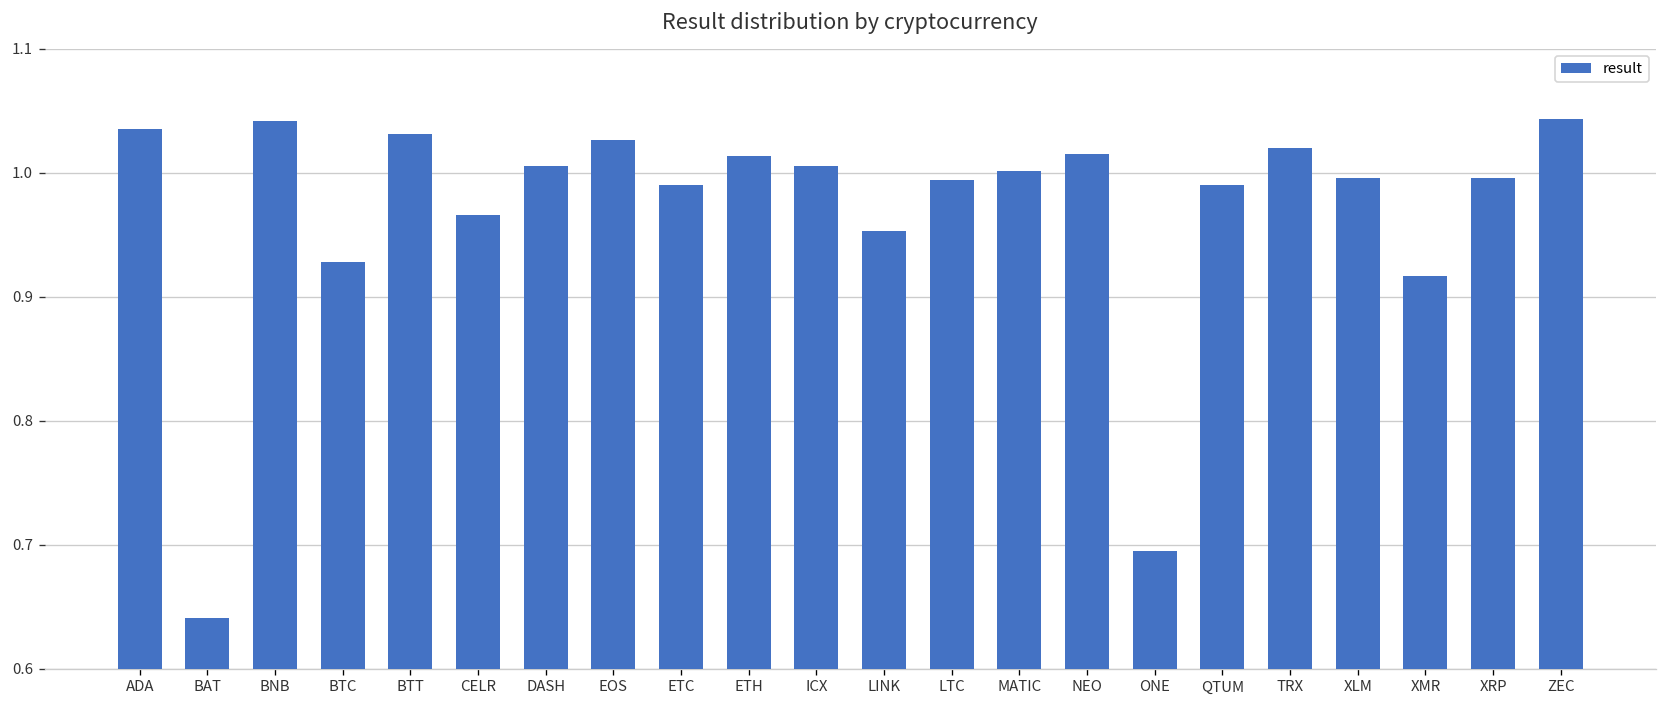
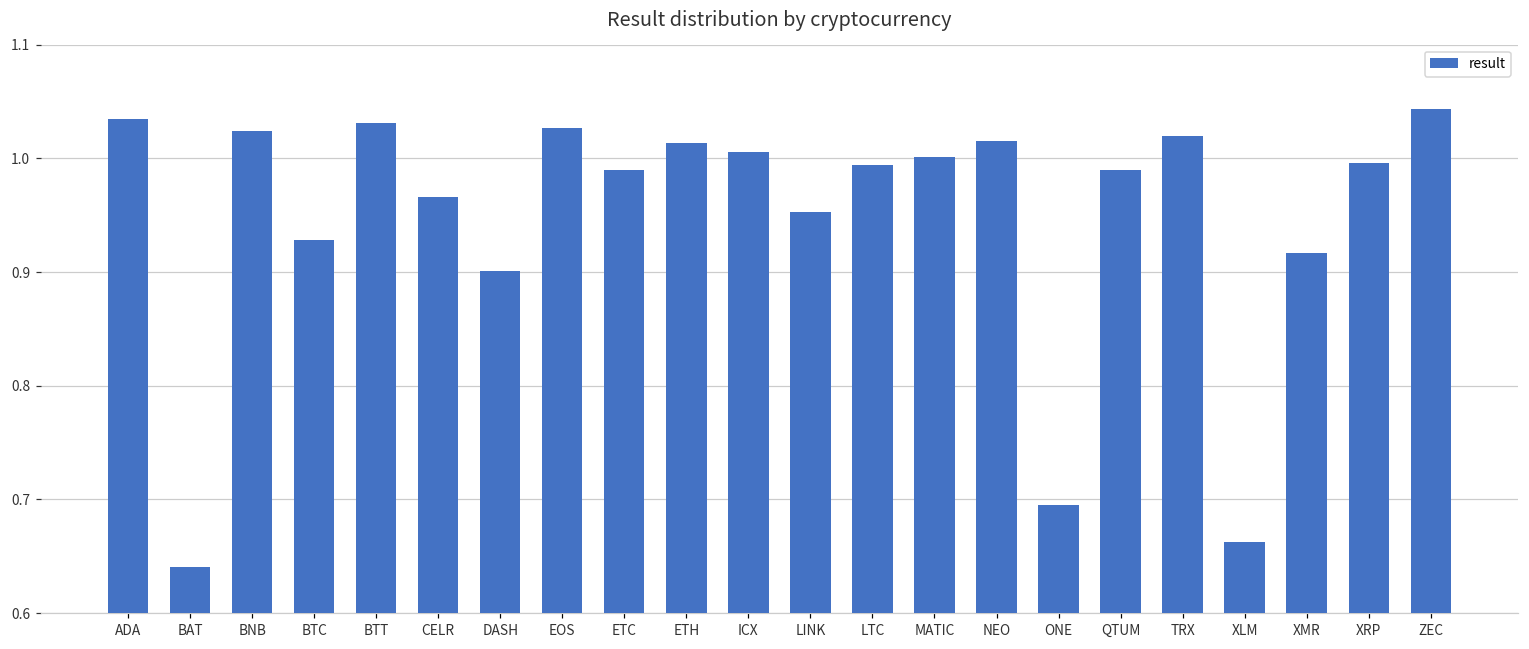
  {
    "ADA": 1.035,
    "BAT": 0.641,
-   "BNB": 1.041,
+   "BNB": 1.024,
    "BTC": 0.928,
    "BTT": 1.031,
    "CELR": 0.966,
-   "DASH": 1.006,
+   "DASH": 0.901,
    "EOS": 1.026,
    "ETC": 0.990,
    "ETH": 1.014,
    "ICX": 1.005,
    "LINK": 0.953,
    "LTC": 0.994,
    "MATIC": 1.001,
    "NEO": 1.015,
    "ONE": 0.695,
    "QTUM": 0.990,
    "TRX": 1.020,
-   "XLM": 0.996,
+   "XLM": 0.662,
    "XMR": 0.917,
    "XRP": 0.996,
    "ZEC": 1.043
  }
